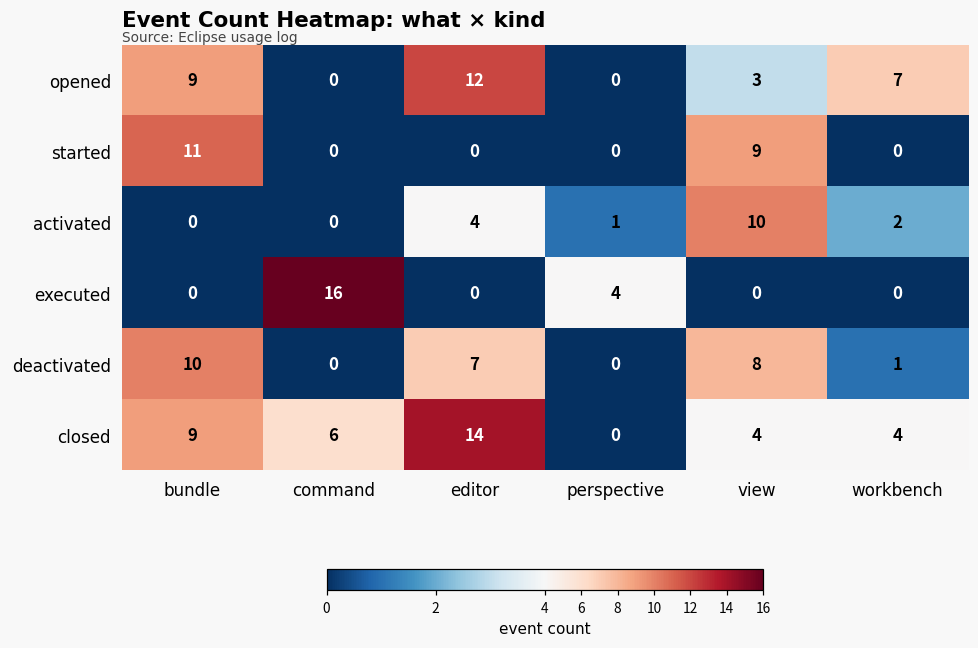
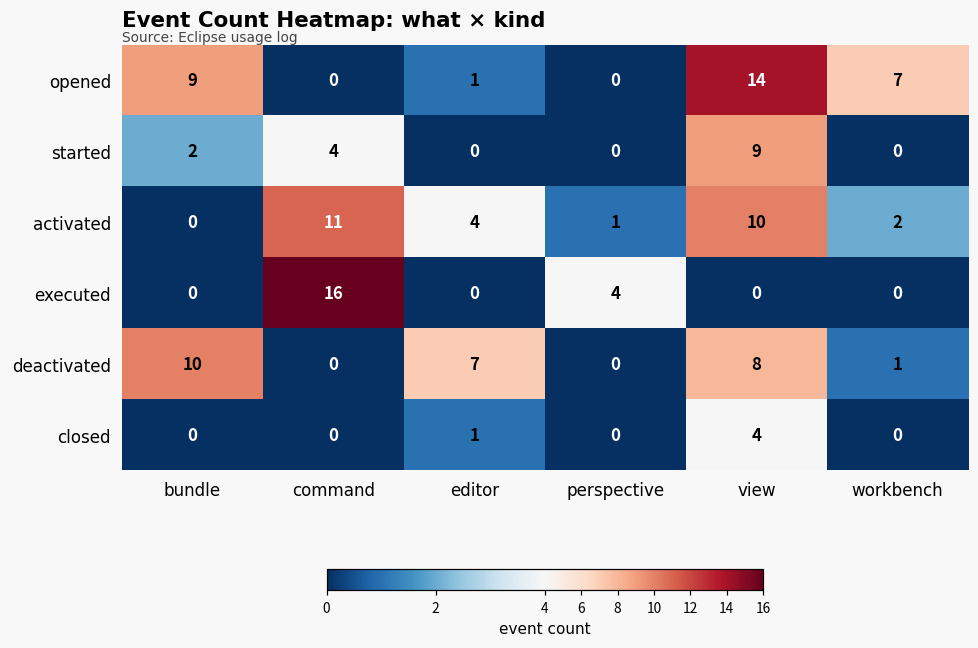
  {
    "opened": {
      "bundle": 9,
      "command": 0,
-     "editor": 12,
+     "editor": 1,
      "perspective": 0,
-     "view": 3,
+     "view": 14,
      "workbench": 7
    },
    "started": {
-     "bundle": 11,
-     "command": 0,
+     "bundle": 2,
+     "command": 4,
      "editor": 0,
      "perspective": 0,
      "view": 9,
      "workbench": 0
    },
    "activated": {
      "bundle": 0,
-     "command": 0,
+     "command": 11,
      "editor": 4,
      "perspective": 1,
      "view": 10,
      "workbench": 2
    },
    "executed": {
      "bundle": 0,
      "command": 16,
      "editor": 0,
      "perspective": 4,
      "view": 0,
      "workbench": 0
    },
    "deactivated": {
      "bundle": 10,
      "command": 0,
      "editor": 7,
      "perspective": 0,
      "view": 8,
      "workbench": 1
    },
    "closed": {
-     "bundle": 9,
-     "command": 6,
-     "editor": 14,
+     "bundle": 0,
+     "command": 0,
+     "editor": 1,
      "perspective": 0,
      "view": 4,
-     "workbench": 4
+     "workbench": 0
    }
  }
